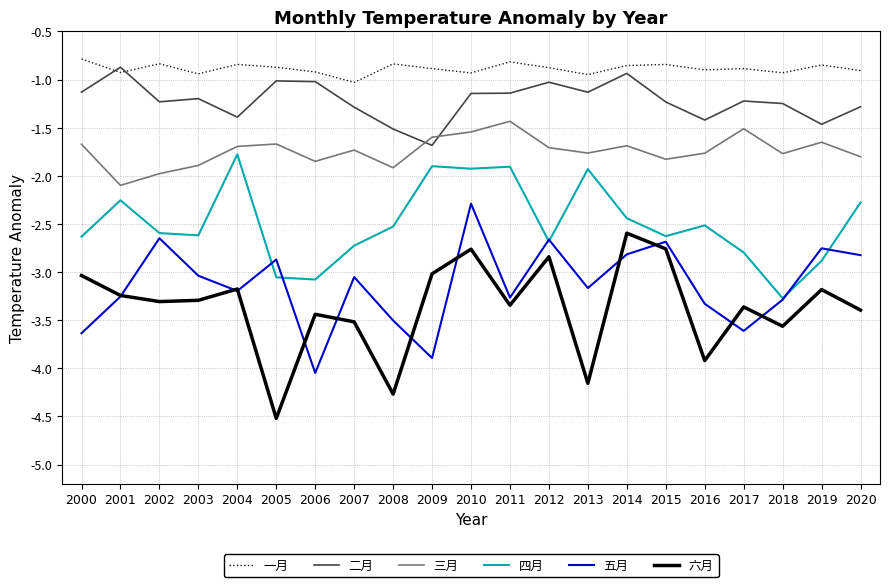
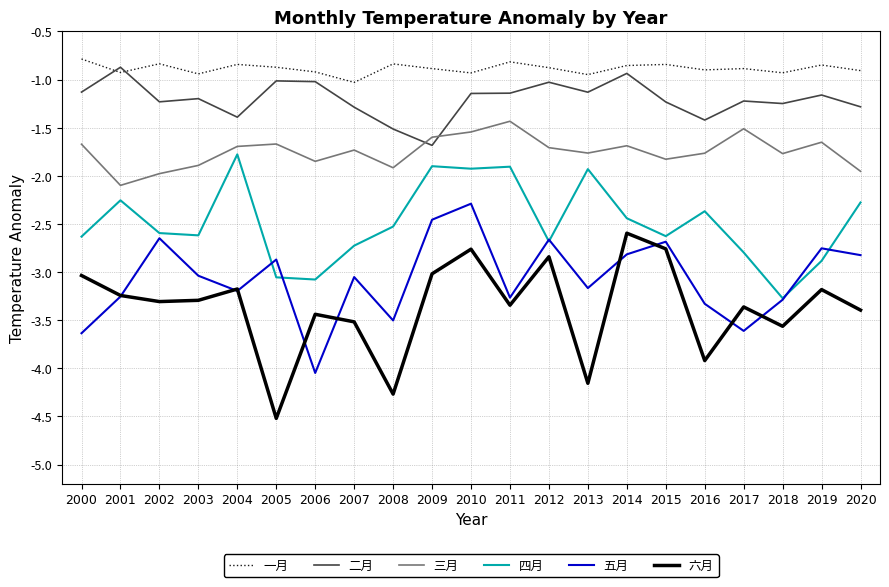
  {
    "二月": {
      "2000": -1.1,
      "2001": -0.9,
      "2002": -1.2,
      "2003": -1.2,
      "2004": -1.4,
      "2005": -1.0,
      "2006": -1.0,
      "2007": -1.3,
      "2008": -1.5,
      "2009": -1.7,
      "2010": -1.1,
      "2011": -1.1,
      "2012": -1.0,
      "2013": -1.1,
      "2014": -0.9,
      "2015": -1.2,
      "2016": -1.4,
      "2017": -1.2,
      "2018": -1.2,
-     "2019": -1.5,
+     "2019": -1.2,
      "2020": -1.3
    },
    "三月": {
      "2000": -1.7,
      "2001": -2.1,
      "2002": -2.0,
      "2003": -1.9,
      "2004": -1.7,
      "2005": -1.7,
      "2006": -1.8,
      "2007": -1.7,
      "2008": -1.9,
      "2009": -1.6,
      "2010": -1.5,
      "2011": -1.4,
      "2012": -1.7,
      "2013": -1.8,
      "2014": -1.7,
      "2015": -1.8,
      "2016": -1.8,
      "2017": -1.5,
      "2018": -1.8,
      "2019": -1.7,
-     "2020": -1.8
+     "2020": -2.0
    },
    "四月": {
      "2000": -2.6,
      "2001": -2.3,
      "2002": -2.6,
      "2003": -2.6,
      "2004": -1.8,
      "2005": -3.1,
      "2006": -3.1,
      "2007": -2.7,
      "2008": -2.5,
      "2009": -1.9,
      "2010": -1.9,
      "2011": -1.9,
      "2013": -1.9,
      "2014": -2.4,
      "2015": -2.6,
-     "2016": -2.5,
+     "2016": -2.4,
      "2017": -2.8,
      "2019": -2.9,
      "2020": -2.3
    },
    "五月": {
      "2000": -3.6,
      "2002": -2.6,
      "2003": -3.0,
      "2005": -2.9,
      "2006": -4.0,
      "2007": -3.1,
      "2008": -3.5,
-     "2009": -3.9,
+     "2009": -2.5,
      "2010": -2.3,
      "2011": -3.3,
      "2013": -3.2,
      "2014": -2.8,
      "2015": -2.7,
      "2016": -3.3,
      "2017": -3.6,
      "2019": -2.8,
      "2020": -2.8
    }
  }
